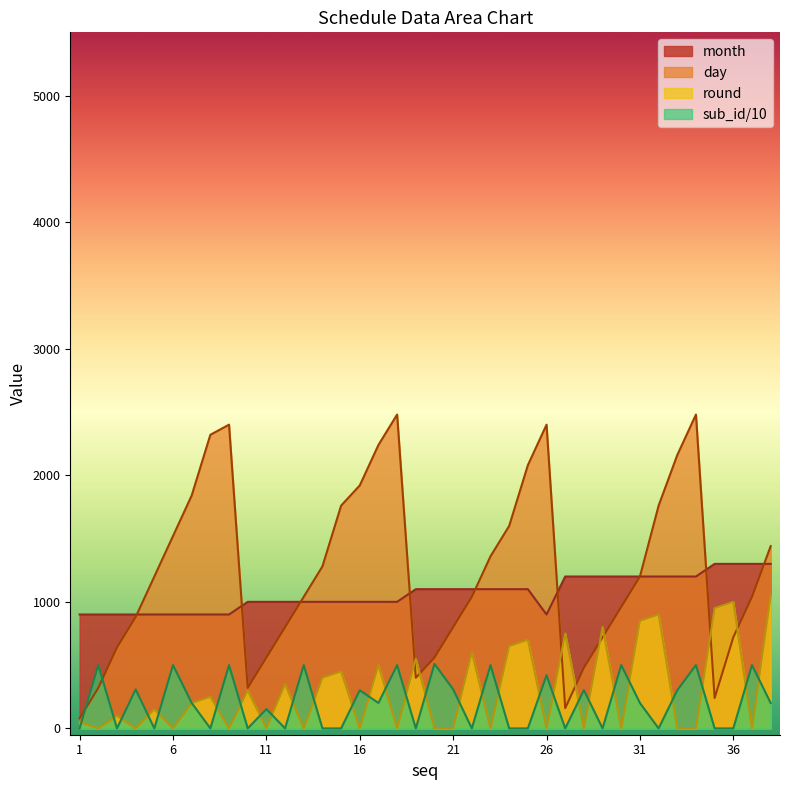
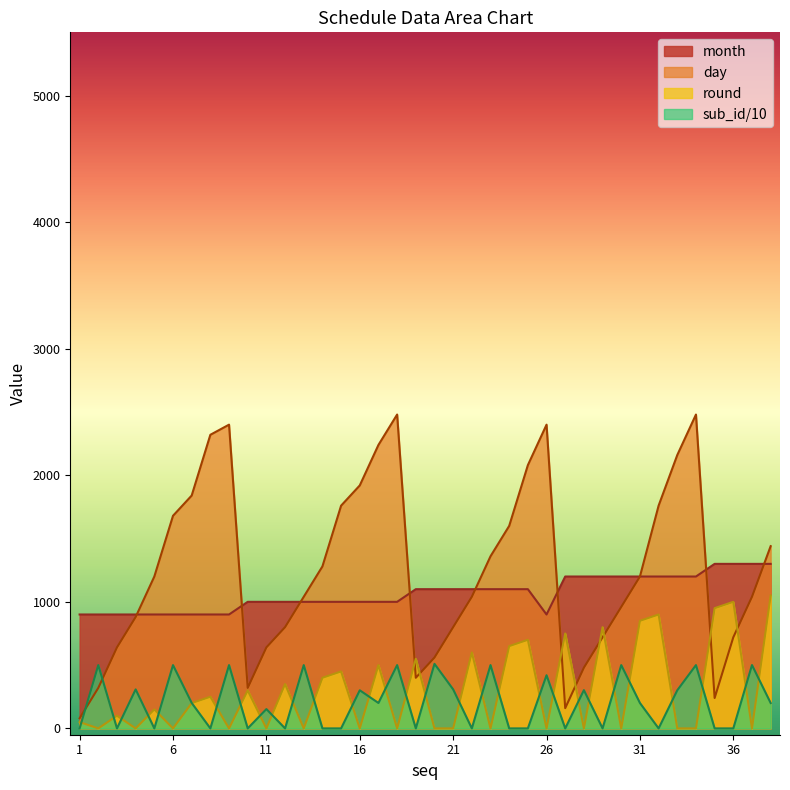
  {
    "month": {
      "1": 900,
      "6": 900,
      "11": 1000,
      "16": 1000,
      "21": 1100,
      "26": 900,
      "36": 1300
    },
    "day": {
      "1": 80,
-     "6": 1520,
-     "11": 560,
+     "6": 1680,
+     "11": 640,
      "16": 1920,
      "21": 800,
      "26": 2400,
      "36": 720
    },
    "round": {
      "1": 50,
      "6": 0,
      "11": 0,
      "16": 0,
      "21": 0,
      "26": 0,
      "31": 850,
      "36": 1000
    },
    "sub_id/10": {
      "1": 0,
      "6": 500,
      "11": 150,
      "16": 300,
      "21": 310,
      "26": 420,
      "31": 200,
      "36": 0
    }
  }
